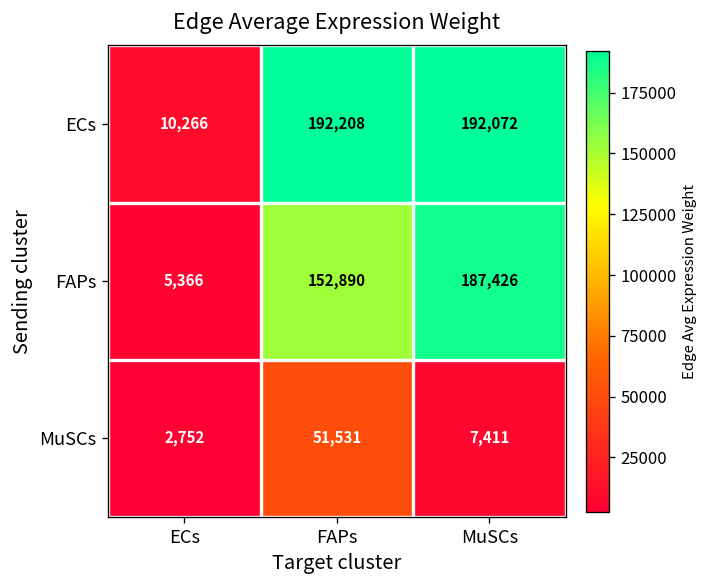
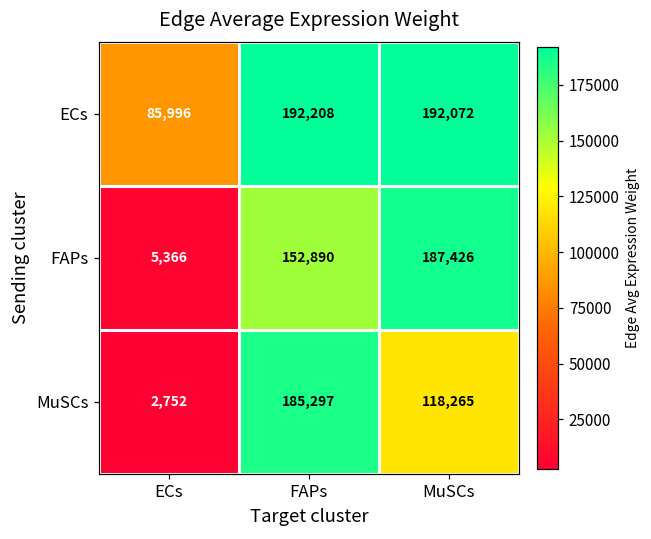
  {
    "ECs": {
-     "ECs": "10,266",
+     "ECs": "85,996",
      "FAPs": "192,208",
      "MuSCs": "192,072"
    },
    "FAPs": {
      "ECs": "5,366",
      "FAPs": "152,890",
      "MuSCs": "187,426"
    },
    "MuSCs": {
      "ECs": "2,752",
-     "FAPs": "51,531",
-     "MuSCs": "7,411"
+     "FAPs": "185,297",
+     "MuSCs": "118,265"
    }
  }
